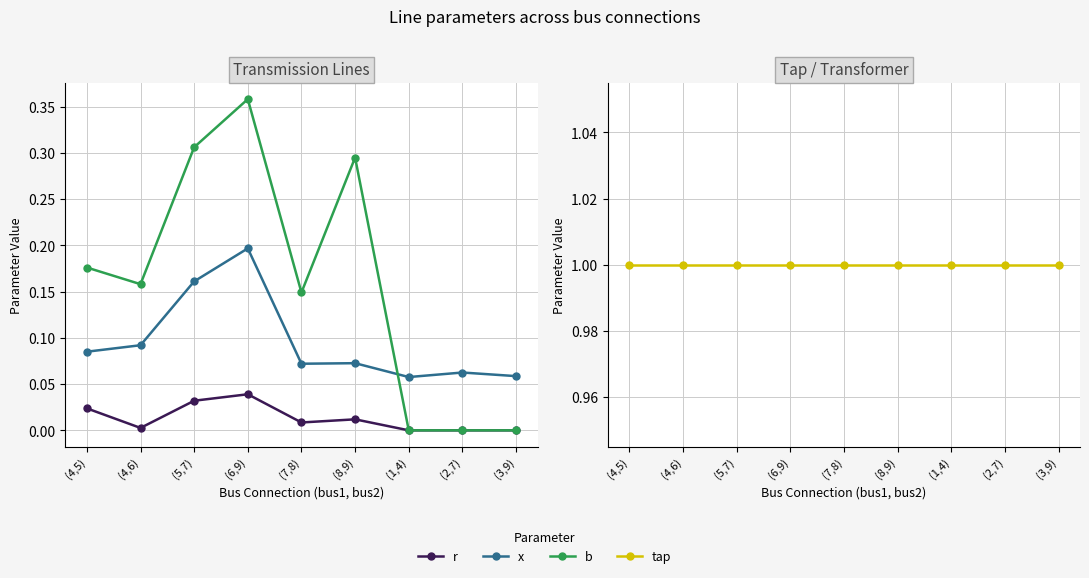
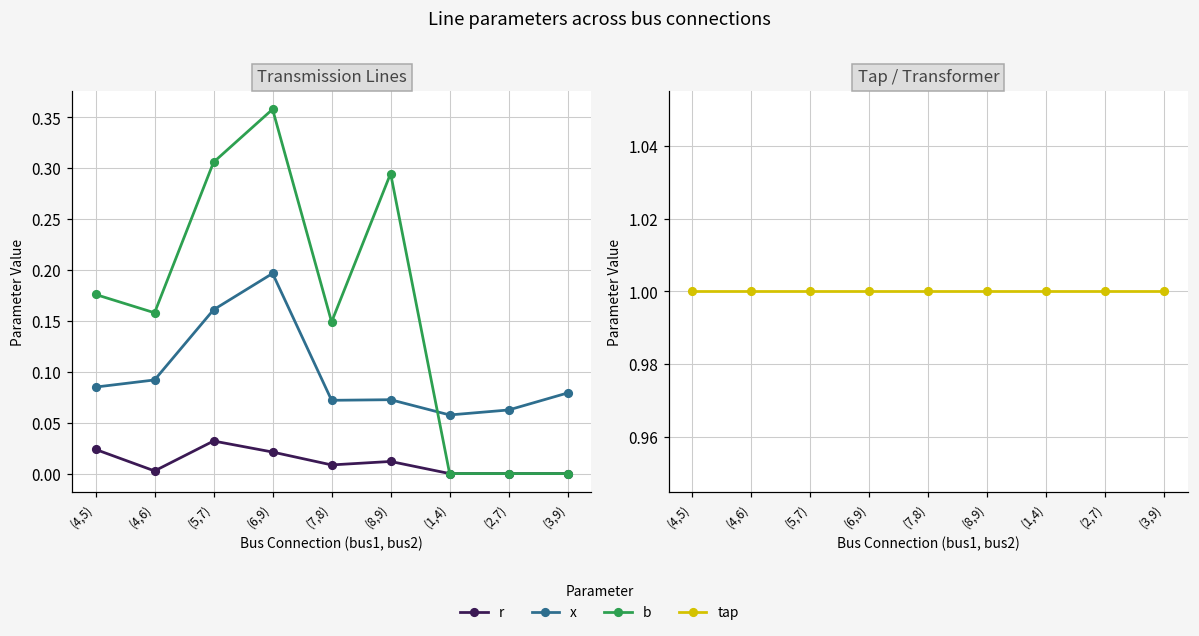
  {
    "Transmission Lines": {
      "r": {
        "(4,5)": 0.02,
        "(4,6)": 0.00,
        "(5,7)": 0.03,
-       "(6,9)": 0.04,
+       "(6,9)": 0.02,
        "(7,8)": 0.01,
        "(8,9)": 0.01
      },
      "x": {
        "(4,5)": 0.09,
        "(4,6)": 0.09,
        "(5,7)": 0.16,
        "(6,9)": 0.20,
        "(7,8)": 0.07,
        "(8,9)": 0.07,
        "(1,4)": 0.06,
        "(2,7)": 0.06,
-       "(3,9)": 0.06
+       "(3,9)": 0.08
      },
      "b": {
        "(4,5)": 0.18,
        "(4,6)": 0.16,
        "(5,7)": 0.31,
        "(6,9)": 0.36,
        "(7,8)": 0.15,
        "(8,9)": 0.29
      }
    },
    "Tap / Transformer": {
      "(4,5)": 1.000,
      "(4,6)": 1.000,
      "(5,7)": 1.000,
      "(6,9)": 1.000,
      "(7,8)": 1.000,
      "(8,9)": 1.000,
      "(1,4)": 1.000,
      "(2,7)": 1.000,
      "(3,9)": 1.000
    }
  }
